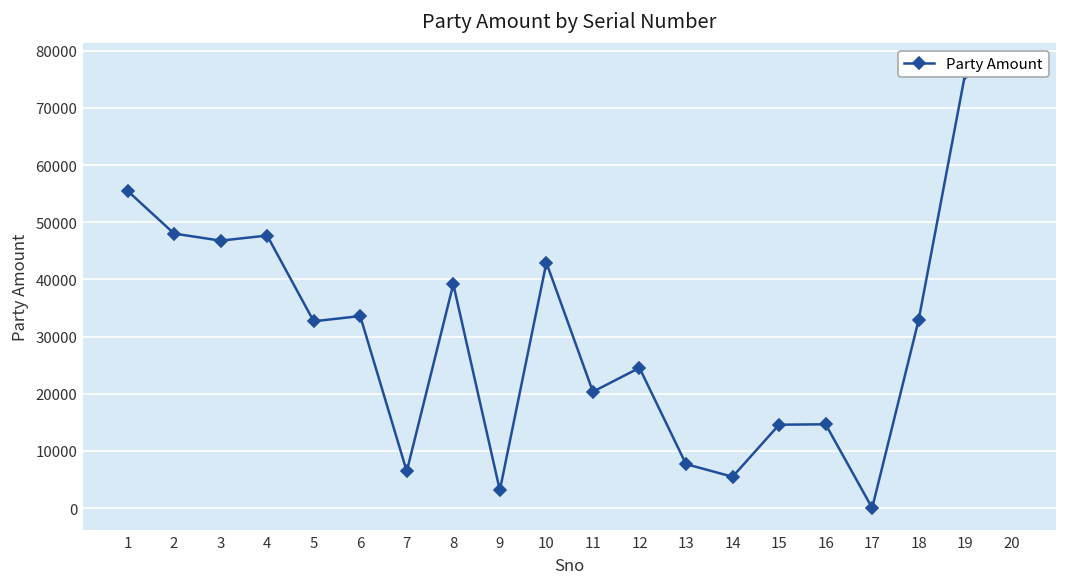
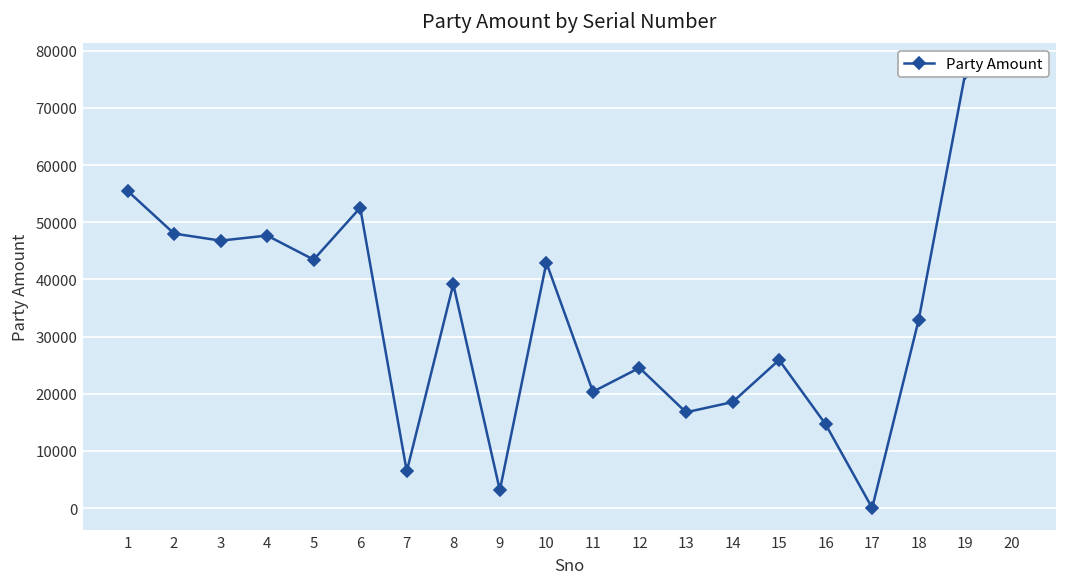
  {
    "1": 55000,
    "2": 48000,
    "3": 47000,
    "4": 48000,
-   "5": 33000,
-   "6": 34000,
+   "5": 43000,
+   "6": 53000,
    "7": 6000,
    "8": 39000,
    "9": 3000,
    "10": 43000,
    "11": 20000,
    "12": 25000,
-   "13": 8000,
-   "14": 5000,
-   "15": 15000,
+   "13": 17000,
+   "14": 19000,
+   "15": 26000,
    "16": 15000,
    "17": 0,
    "18": 33000
  }
